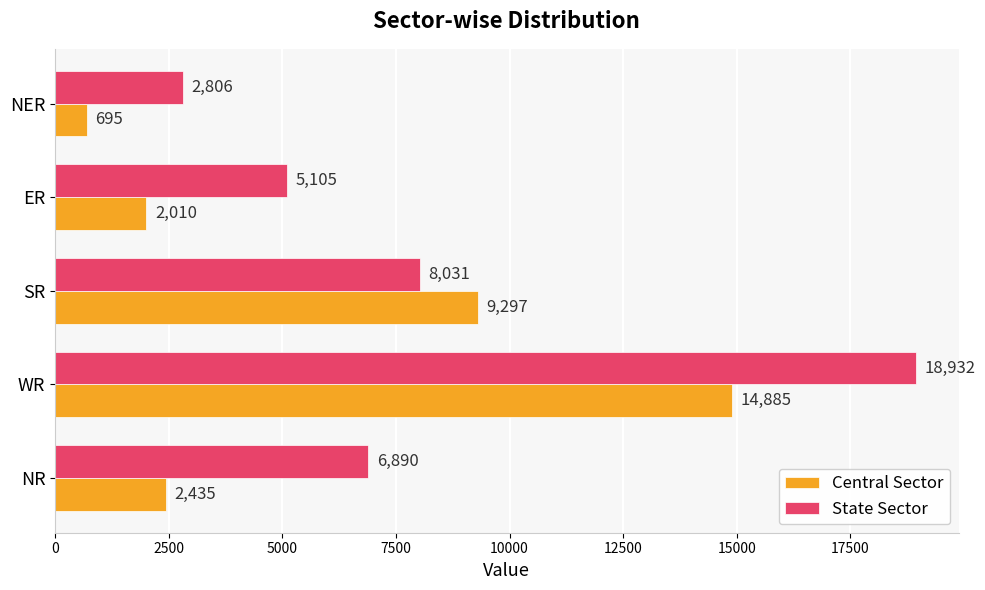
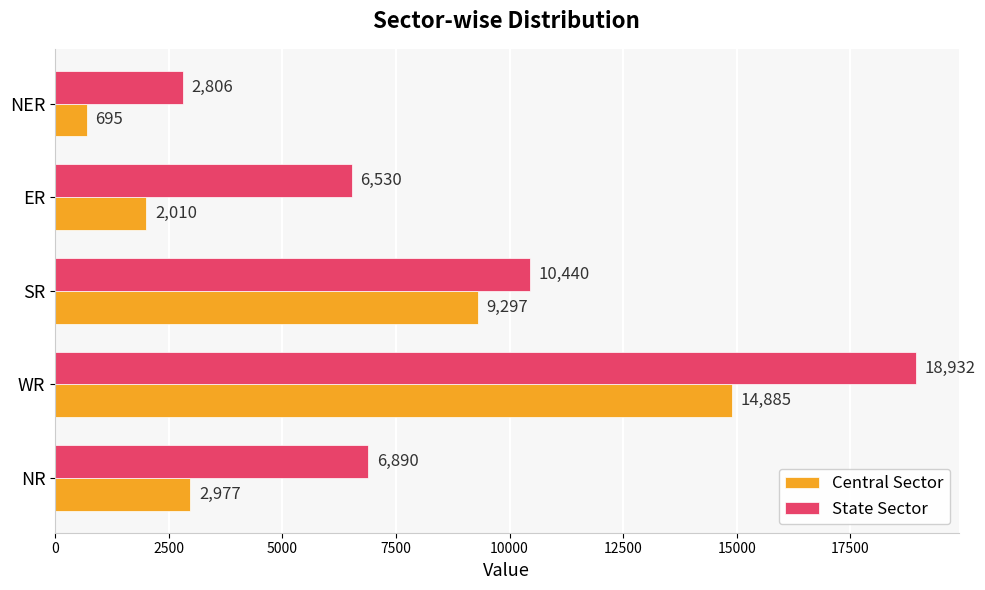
  {
    "Central Sector": {
      "NER": "695",
      "ER": "2,010",
      "SR": "9,297",
      "WR": "14,885",
-     "NR": "2,435"
+     "NR": "2,977"
    },
    "State Sector": {
      "NER": "2,806",
-     "ER": "5,105",
-     "SR": "8,031",
+     "ER": "6,530",
+     "SR": "10,440",
      "WR": "18,932",
      "NR": "6,890"
    }
  }
